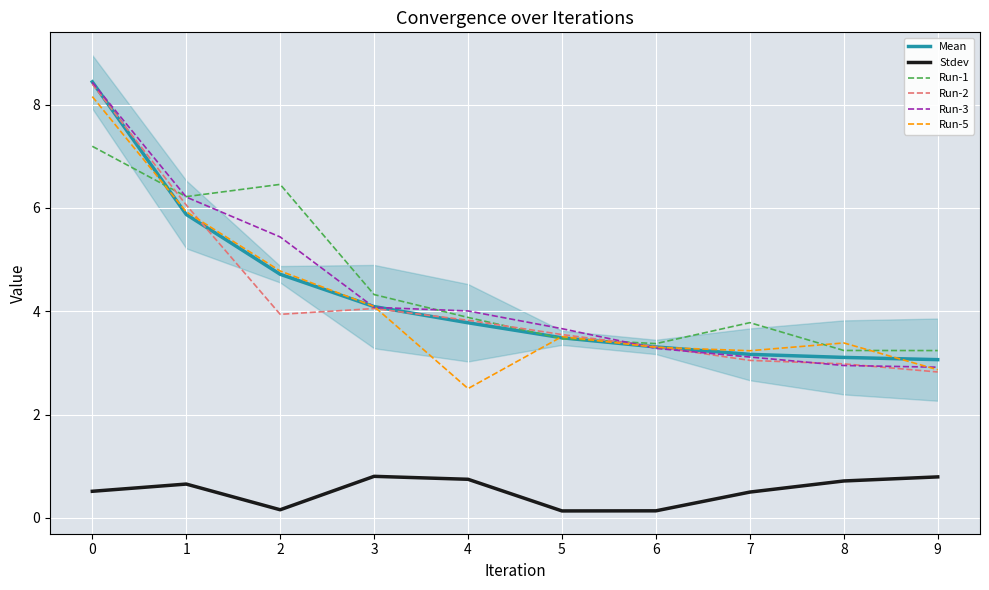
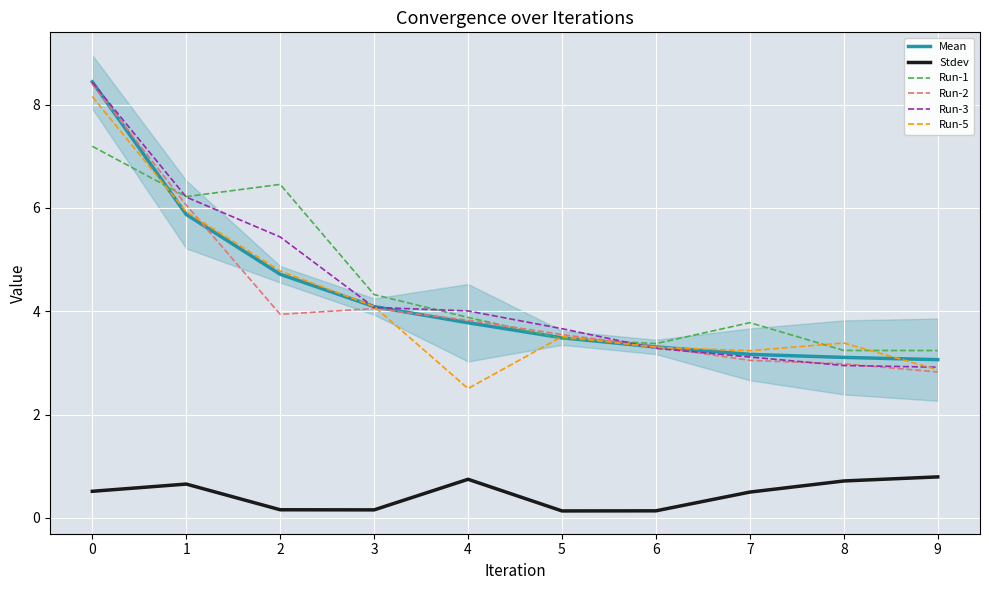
  {
    "Stdev": {
      "0": 0.5,
      "1": 0.7,
      "2": 0.2,
-     "3": 0.8,
+     "3": 0.2,
      "4": 0.7,
      "5": 0.1,
      "6": 0.1,
      "7": 0.5,
      "8": 0.7,
      "9": 0.8
    },
    "Run-1": {
      "0": 7.2,
      "2": 6.5,
      "3": 4.3,
      "4": 3.9,
      "6": 3.4,
      "7": 3.8,
      "8": 3.2,
      "9": 3.2
    },
    "Run-2": {
      "1": 6.1,
      "2": 3.9,
      "4": 3.8,
      "7": 3.1
    },
    "Run-3": {
      "2": 5.4,
      "4": 4.0,
      "7": 3.1
    },
    "Run-5": {
      "0": 8.2,
      "1": 5.9,
      "2": 4.8,
      "4": 2.5,
      "7": 3.2,
      "8": 3.4
    }
  }
